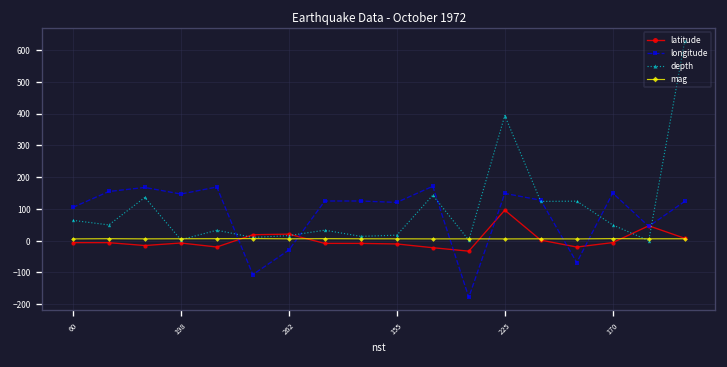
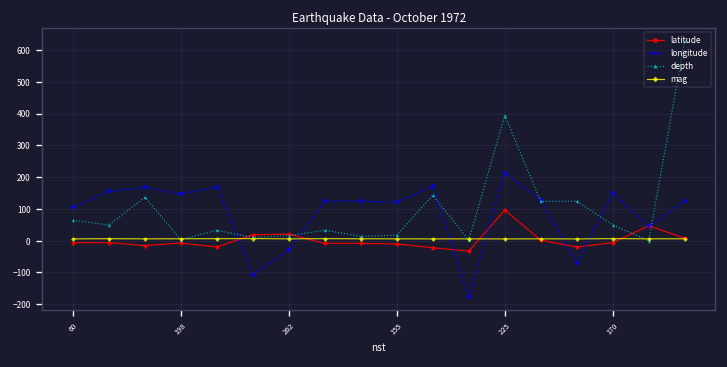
  {
    "latitude": {
      "60": -10,
      "198": -10,
      "155": -10,
      "225": 100,
      "170": -10
    },
    "longitude": {
      "60": 100,
      "198": 150,
      "262": -30,
      "155": 120,
-     "225": 150,
+     "225": 210,
      "170": 150
    },
    "depth": {
      "60": 60,
      "155": 20,
      "225": 390,
      "170": 50
    },
    "mag": {
      "60": 10,
      "262": 10,
      "155": 10,
      "225": 10,
      "170": 10
    }
  }
